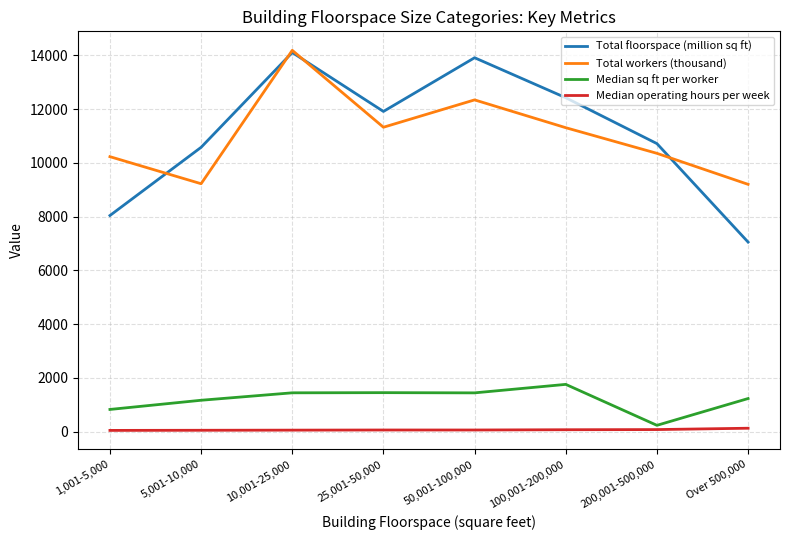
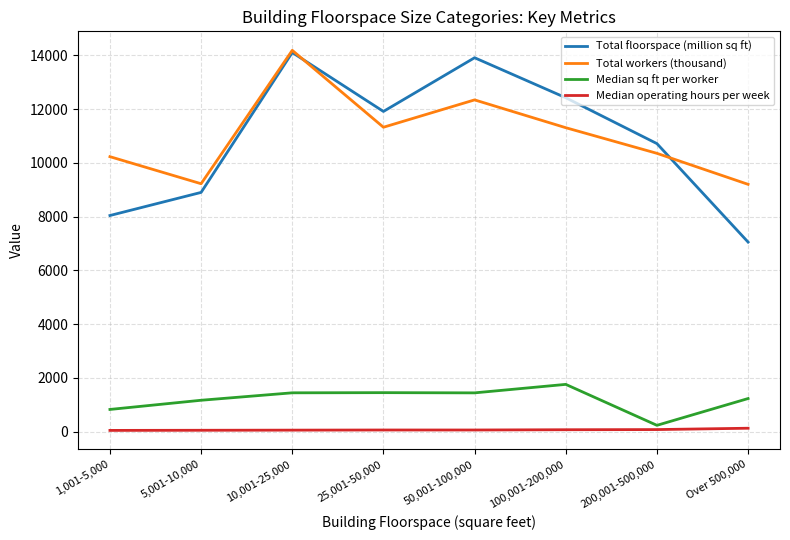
  {
    "Total floorspace (million sq ft)": {
      "1,001-5,000": 8000,
-     "5,001-10,000": 10600,
+     "5,001-10,000": 8900,
      "25,001-50,000": 11900,
      "50,001-100,000": 13900,
      "200,001-500,000": 10700,
      "Over 500,000": 7100
    },
    "Total workers (thousand)": {
      "1,001-5,000": 10200,
      "5,001-10,000": 9200,
      "25,001-50,000": 11300,
      "50,001-100,000": 12300,
      "100,001-200,000": 11300,
      "200,001-500,000": 10400,
      "Over 500,000": 9200
    },
    "Median sq ft per worker": {
      "1,001-5,000": 800,
      "5,001-10,000": 1200,
      "10,001-25,000": 1400,
      "25,001-50,000": 1500,
      "50,001-100,000": 1400,
      "100,001-200,000": 1800,
      "200,001-500,000": 200,
      "Over 500,000": 1200
    },
    "Median operating hours per week": {
      "1,001-5,000": 0,
      "5,001-10,000": 100,
      "10,001-25,000": 100,
      "25,001-50,000": 100,
      "50,001-100,000": 100,
      "100,001-200,000": 100,
      "200,001-500,000": 100,
      "Over 500,000": 100
    }
  }
